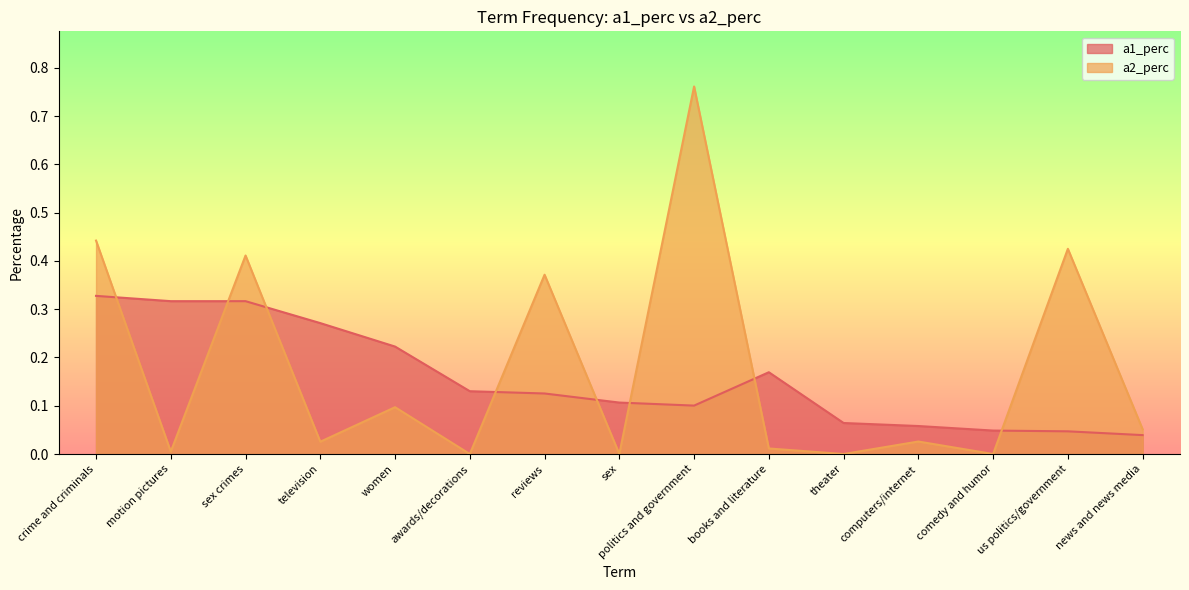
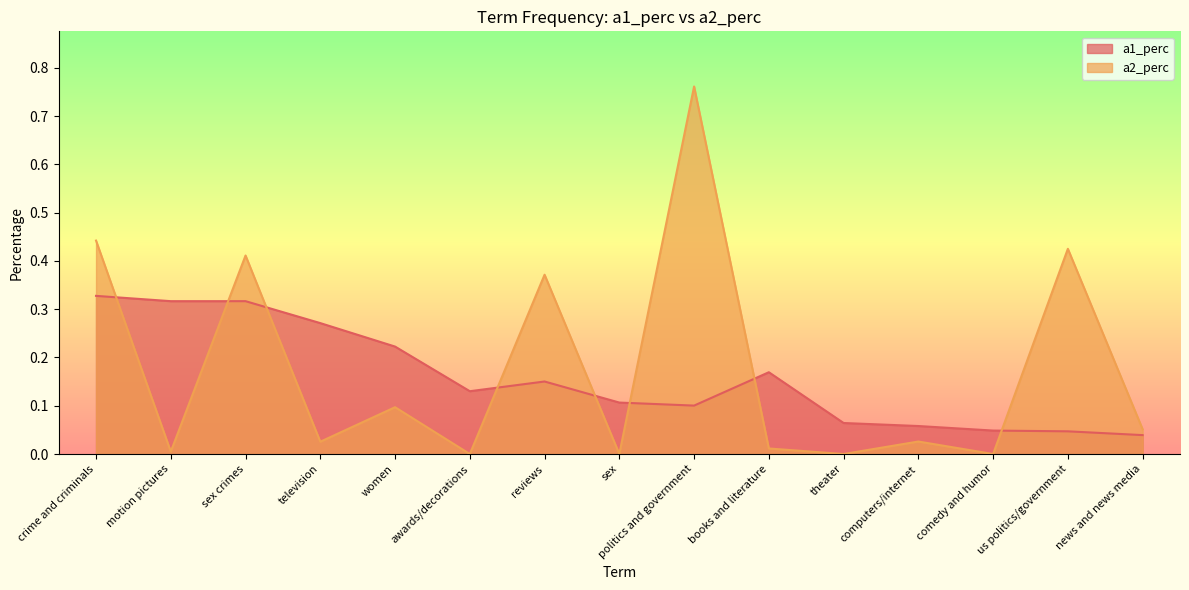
  {
    "a1_perc": {
      "crime and criminals": 0.33,
      "motion pictures": 0.32,
      "sex crimes": 0.32,
      "television": 0.27,
      "women": 0.22,
      "awards/decorations": 0.13,
-     "reviews": 0.13,
+     "reviews": 0.15,
      "sex": 0.11,
      "politics and government": 0.10,
      "books and literature": 0.17,
      "theater": 0.06,
      "computers/internet": 0.06,
      "comedy and humor": 0.05,
      "us politics/government": 0.05,
      "news and news media": 0.04
    },
    "a2_perc": {
      "crime and criminals": 0.44,
      "motion pictures": 0.00,
      "sex crimes": 0.41,
      "television": 0.03,
      "women": 0.10,
      "awards/decorations": 0.00,
      "reviews": 0.37,
      "sex": 0.00,
      "politics and government": 0.76,
      "books and literature": 0.01,
      "theater": 0.00,
      "computers/internet": 0.03,
      "comedy and humor": 0.00,
      "us politics/government": 0.43,
      "news and news media": 0.05
    }
  }
